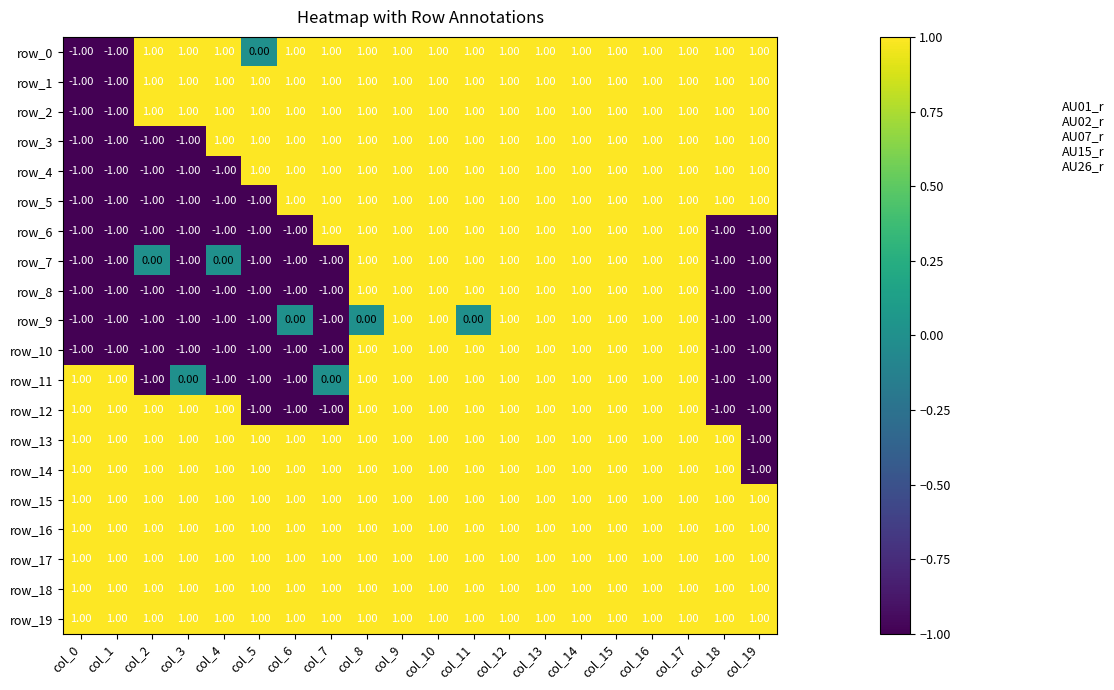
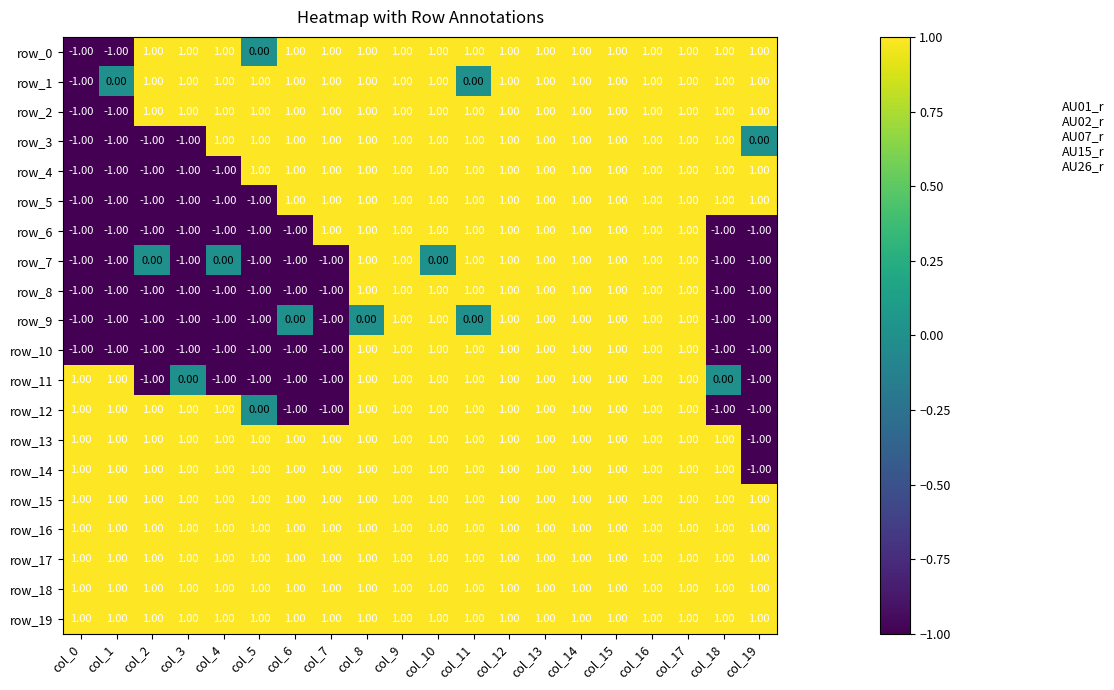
  {
    "row_1": {
      "col_0": -1.00,
-     "col_1": -1.00,
+     "col_1": 0.00,
      "col_2": 1.00,
      "col_3": 1.00,
      "col_4": 1.00,
      "col_5": 1.00,
      "col_6": 1.00,
      "col_7": 1.00,
      "col_8": 1.00,
      "col_9": 1.00,
      "col_10": 1.00,
-     "col_11": 1.00,
+     "col_11": 0.00,
      "col_12": 1.00,
      "col_13": 1.00,
      "col_14": 1.00,
      "col_15": 1.00,
      "col_16": 1.00,
      "col_17": 1.00,
      "col_18": 1.00,
      "col_19": 1.00
    },
    "row_3": {
      "col_0": -1.00,
      "col_1": -1.00,
      "col_2": -1.00,
      "col_3": -1.00,
      "col_4": 1.00,
      "col_5": 1.00,
      "col_6": 1.00,
      "col_7": 1.00,
      "col_8": 1.00,
      "col_9": 1.00,
      "col_10": 1.00,
      "col_11": 1.00,
      "col_12": 1.00,
      "col_13": 1.00,
      "col_14": 1.00,
      "col_15": 1.00,
      "col_16": 1.00,
      "col_17": 1.00,
      "col_18": 1.00,
-     "col_19": 1.00
+     "col_19": 0.00
    },
    "row_7": {
      "col_0": -1.00,
      "col_1": -1.00,
      "col_2": 0.00,
      "col_3": -1.00,
      "col_4": 0.00,
      "col_5": -1.00,
      "col_6": -1.00,
      "col_7": -1.00,
      "col_8": 1.00,
      "col_9": 1.00,
-     "col_10": 1.00,
+     "col_10": 0.00,
      "col_11": 1.00,
      "col_12": 1.00,
      "col_13": 1.00,
      "col_14": 1.00,
      "col_15": 1.00,
      "col_16": 1.00,
      "col_17": 1.00,
      "col_18": -1.00,
      "col_19": -1.00
    },
    "row_11": {
      "col_0": 1.00,
      "col_1": 1.00,
      "col_2": -1.00,
      "col_3": 0.00,
      "col_4": -1.00,
      "col_5": -1.00,
      "col_6": -1.00,
-     "col_7": 0.00,
+     "col_7": -1.00,
      "col_8": 1.00,
      "col_9": 1.00,
      "col_10": 1.00,
      "col_11": 1.00,
      "col_12": 1.00,
      "col_13": 1.00,
      "col_14": 1.00,
      "col_15": 1.00,
      "col_16": 1.00,
      "col_17": 1.00,
-     "col_18": -1.00,
+     "col_18": 0.00,
      "col_19": -1.00
    },
    "row_12": {
      "col_0": 1.00,
      "col_1": 1.00,
      "col_2": 1.00,
      "col_3": 1.00,
      "col_4": 1.00,
-     "col_5": -1.00,
+     "col_5": 0.00,
      "col_6": -1.00,
      "col_7": -1.00,
      "col_8": 1.00,
      "col_9": 1.00,
      "col_10": 1.00,
      "col_11": 1.00,
      "col_12": 1.00,
      "col_13": 1.00,
      "col_14": 1.00,
      "col_15": 1.00,
      "col_16": 1.00,
      "col_17": 1.00,
      "col_18": -1.00,
      "col_19": -1.00
    }
  }
